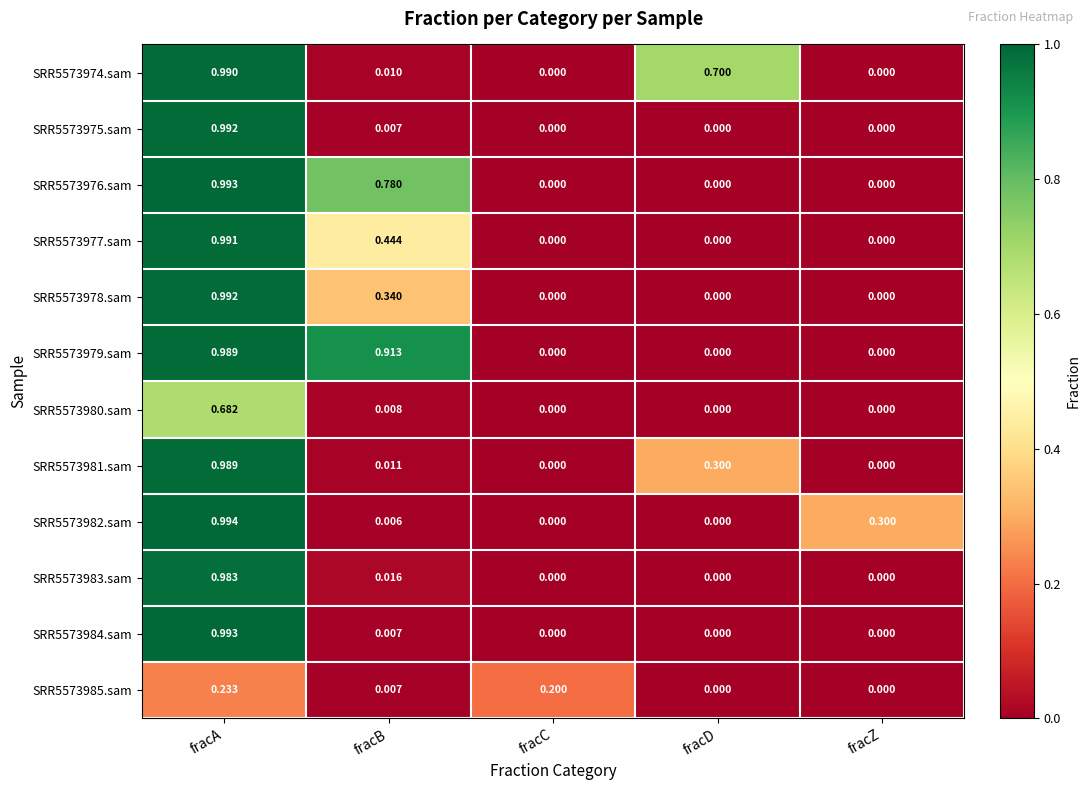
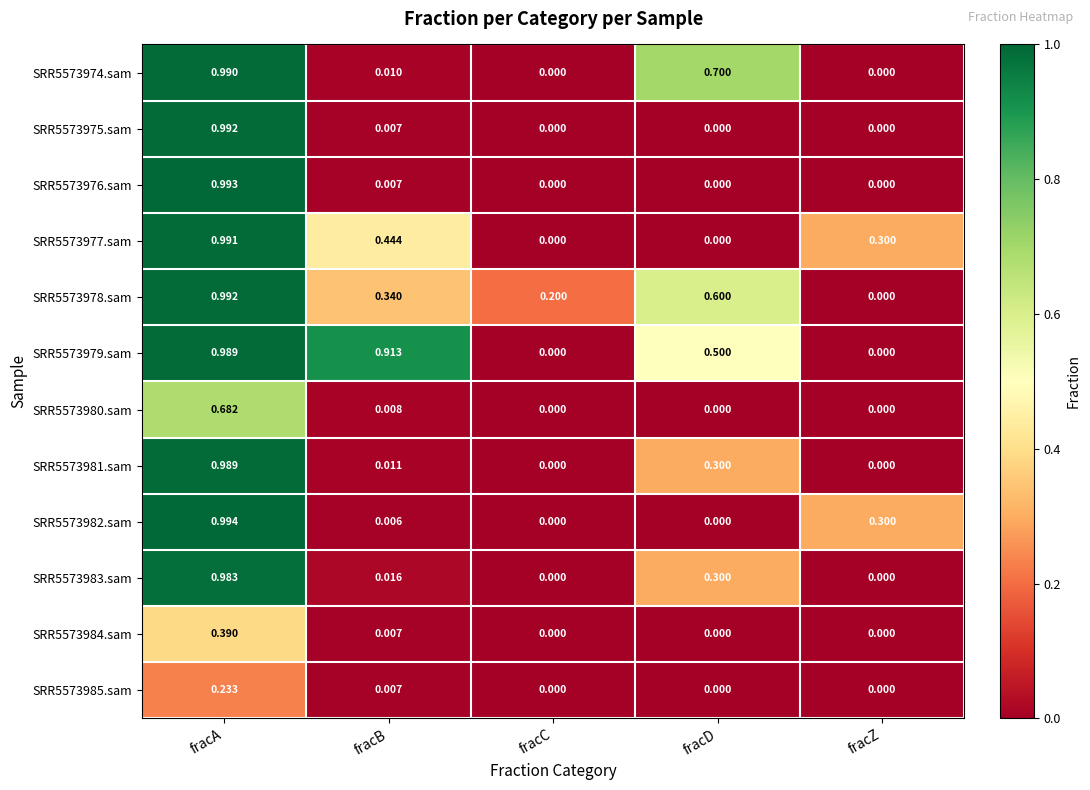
  {
    "SRR5573974.sam": {
      "fracA": 0.990,
      "fracB": 0.010,
      "fracC": 0.000,
      "fracD": 0.700,
      "fracZ": 0.000
    },
    "SRR5573975.sam": {
      "fracA": 0.992,
      "fracB": 0.007,
      "fracC": 0.000,
      "fracD": 0.000,
      "fracZ": 0.000
    },
    "SRR5573976.sam": {
      "fracA": 0.993,
-     "fracB": 0.780,
+     "fracB": 0.007,
      "fracC": 0.000,
      "fracD": 0.000,
      "fracZ": 0.000
    },
    "SRR5573977.sam": {
      "fracA": 0.991,
      "fracB": 0.444,
      "fracC": 0.000,
      "fracD": 0.000,
-     "fracZ": 0.000
+     "fracZ": 0.300
    },
    "SRR5573978.sam": {
      "fracA": 0.992,
      "fracB": 0.340,
-     "fracC": 0.000,
-     "fracD": 0.000,
+     "fracC": 0.200,
+     "fracD": 0.600,
      "fracZ": 0.000
    },
    "SRR5573979.sam": {
      "fracA": 0.989,
      "fracB": 0.913,
      "fracC": 0.000,
-     "fracD": 0.000,
+     "fracD": 0.500,
      "fracZ": 0.000
    },
    "SRR5573980.sam": {
      "fracA": 0.682,
      "fracB": 0.008,
      "fracC": 0.000,
      "fracD": 0.000,
      "fracZ": 0.000
    },
    "SRR5573981.sam": {
      "fracA": 0.989,
      "fracB": 0.011,
      "fracC": 0.000,
      "fracD": 0.300,
      "fracZ": 0.000
    },
    "SRR5573982.sam": {
      "fracA": 0.994,
      "fracB": 0.006,
      "fracC": 0.000,
      "fracD": 0.000,
      "fracZ": 0.300
    },
    "SRR5573983.sam": {
      "fracA": 0.983,
      "fracB": 0.016,
      "fracC": 0.000,
-     "fracD": 0.000,
+     "fracD": 0.300,
      "fracZ": 0.000
    },
    "SRR5573984.sam": {
-     "fracA": 0.993,
+     "fracA": 0.390,
      "fracB": 0.007,
      "fracC": 0.000,
      "fracD": 0.000,
      "fracZ": 0.000
    },
    "SRR5573985.sam": {
      "fracA": 0.233,
      "fracB": 0.007,
-     "fracC": 0.200,
+     "fracC": 0.000,
      "fracD": 0.000,
      "fracZ": 0.000
    }
  }
